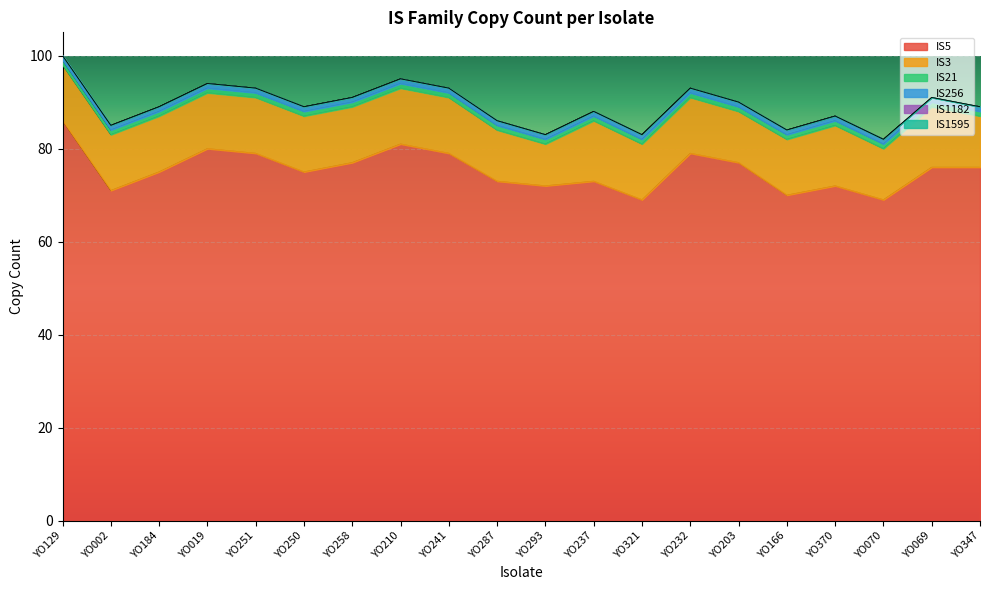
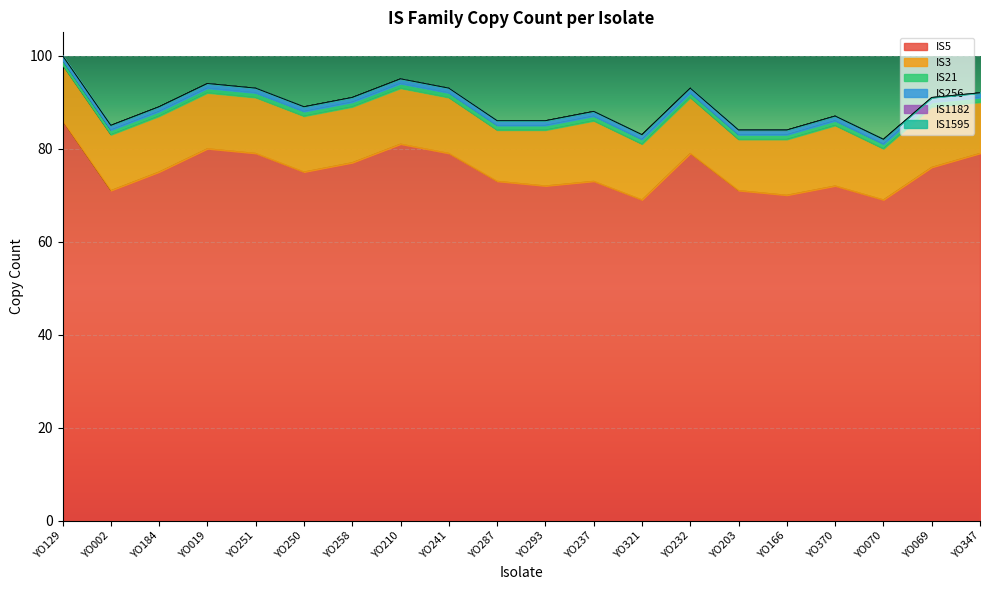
  {
    "IS5": {
      "YO129": 86,
      "YO002": 71,
      "YO184": 75,
      "YO019": 80,
      "YO251": 79,
      "YO250": 75,
      "YO258": 77,
      "YO210": 81,
      "YO241": 79,
      "YO287": 73,
      "YO293": 72,
      "YO237": 73,
      "YO321": 69,
      "YO232": 79,
-     "YO203": 77,
+     "YO203": 71,
      "YO166": 70,
      "YO370": 72,
      "YO070": 69,
      "YO069": 76,
-     "YO347": 76
+     "YO347": 79
    },
    "IS3": {
      "YO129": 12,
      "YO002": 12,
      "YO184": 12,
      "YO019": 12,
      "YO251": 12,
      "YO250": 12,
      "YO258": 12,
      "YO210": 12,
      "YO241": 12,
      "YO287": 11,
-     "YO293": 9,
+     "YO293": 12,
      "YO237": 13,
      "YO321": 12,
      "YO232": 12,
      "YO203": 11,
      "YO166": 12,
      "YO370": 13,
      "YO070": 11,
      "YO347": 11
    }
  }
